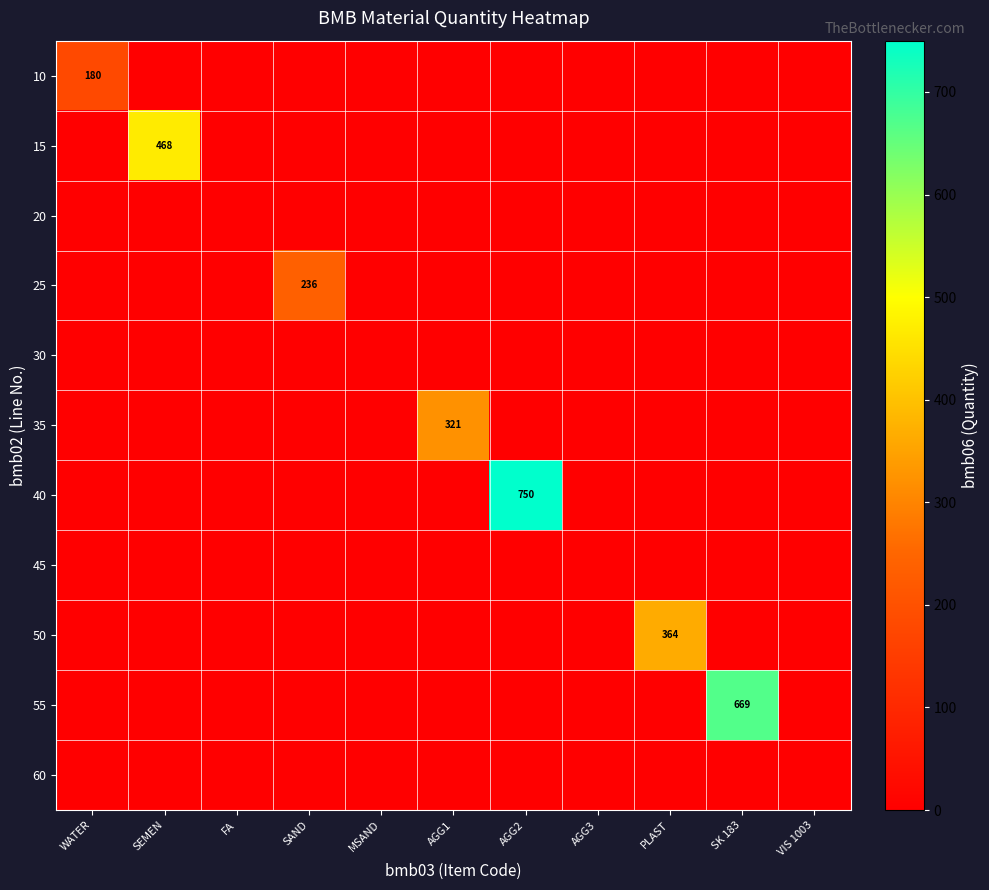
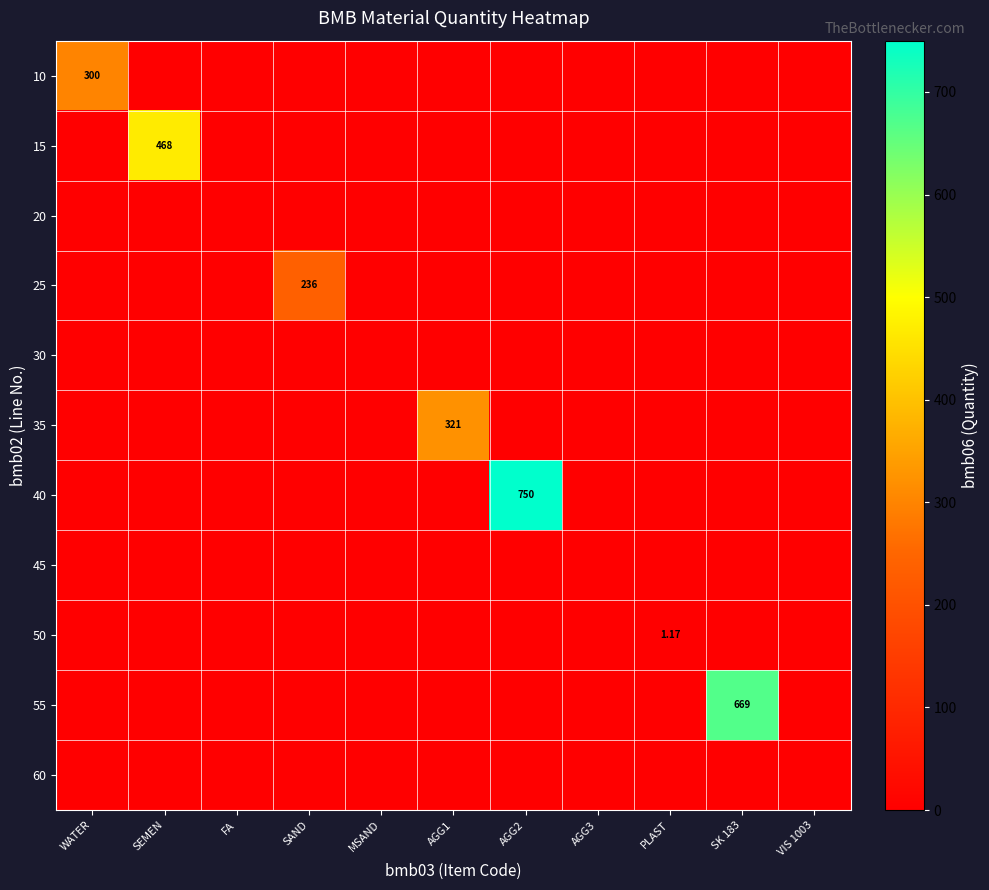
  {
    "10": {
-     "WATER": 180
+     "WATER": 300
    },
    "15": {
      "SEMEN": 468
    },
    "25": {
      "SAND": 236
    },
    "35": {
      "AGG1": 321
    },
    "40": {
      "AGG2": 750
    },
    "50": {
-     "PLAST": 364
+     "PLAST": 1.17
    },
    "55": {
      "SK 183": 669
    }
  }
